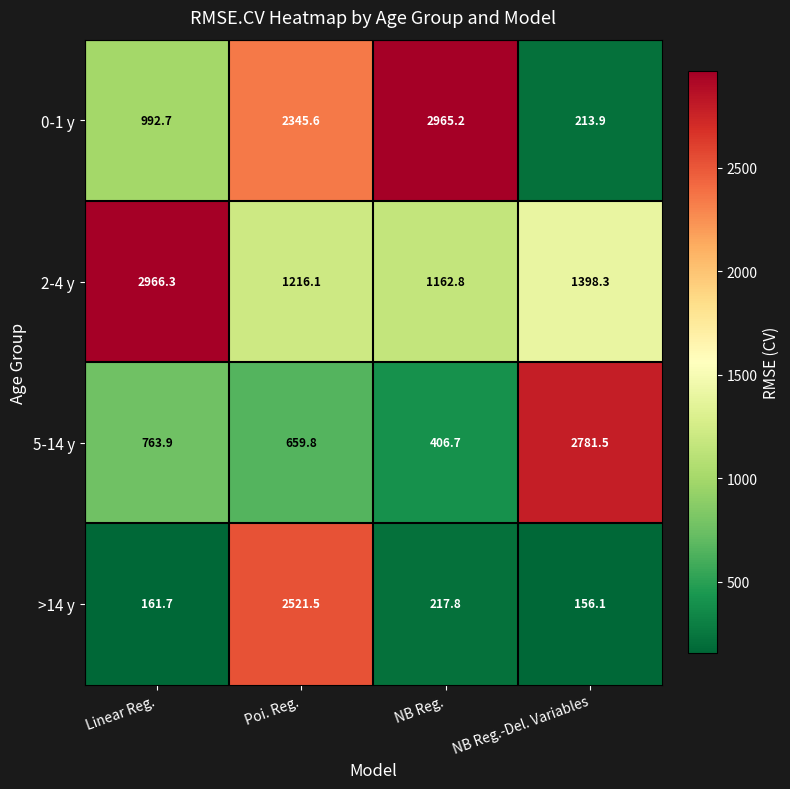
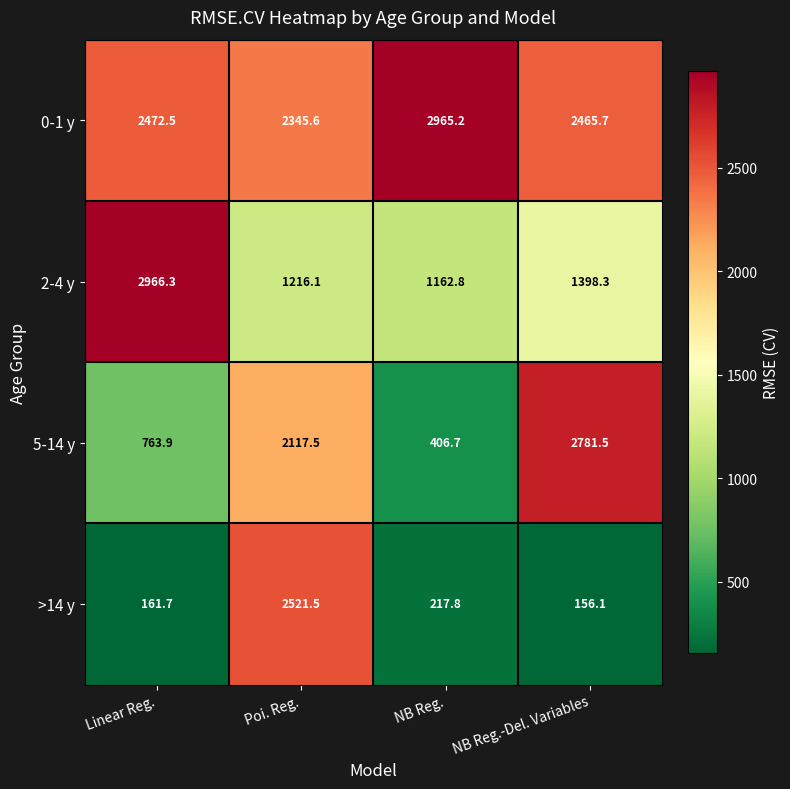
  {
    "0-1 y": {
-     "Linear Reg.": 992.7,
+     "Linear Reg.": 2472.5,
      "Poi. Reg.": 2345.6,
      "NB Reg.": 2965.2,
-     "NB Reg.-Del. Variables": 213.9
+     "NB Reg.-Del. Variables": 2465.7
    },
    "2-4 y": {
      "Linear Reg.": 2966.3,
      "Poi. Reg.": 1216.1,
      "NB Reg.": 1162.8,
      "NB Reg.-Del. Variables": 1398.3
    },
    "5-14 y": {
      "Linear Reg.": 763.9,
-     "Poi. Reg.": 659.8,
+     "Poi. Reg.": 2117.5,
      "NB Reg.": 406.7,
      "NB Reg.-Del. Variables": 2781.5
    },
    ">14 y": {
      "Linear Reg.": 161.7,
      "Poi. Reg.": 2521.5,
      "NB Reg.": 217.8,
      "NB Reg.-Del. Variables": 156.1
    }
  }
